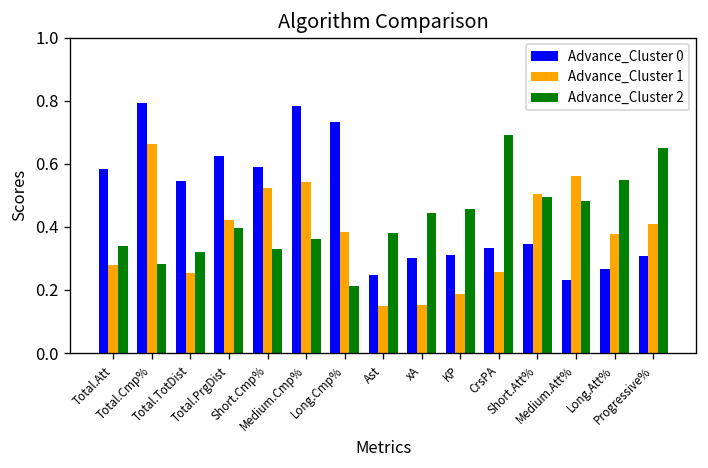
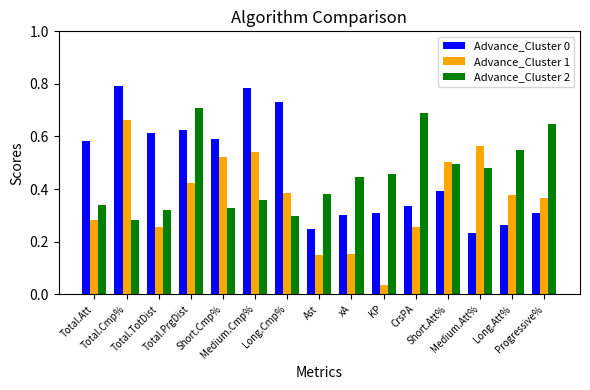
  {
    "Advance_Cluster 0": {
      "Total.Att": 0.58,
      "Total.Cmp%": 0.79,
-     "Total.TotDist": 0.55,
+     "Total.TotDist": 0.61,
      "Total.PrgDist": 0.62,
      "Short.Cmp%": 0.59,
      "Medium.Cmp%": 0.78,
      "Long.Cmp%": 0.73,
      "Ast": 0.25,
      "xA": 0.30,
      "KP": 0.31,
      "CrsPA": 0.33,
-     "Short.Att%": 0.35,
+     "Short.Att%": 0.39,
      "Medium.Att%": 0.23,
      "Long.Att%": 0.26,
      "Progressive%": 0.31
    },
    "Advance_Cluster 1": {
      "Total.Att": 0.28,
      "Total.Cmp%": 0.66,
      "Total.TotDist": 0.25,
      "Total.PrgDist": 0.42,
      "Short.Cmp%": 0.52,
      "Medium.Cmp%": 0.54,
      "Long.Cmp%": 0.38,
      "Ast": 0.15,
      "xA": 0.15,
-     "KP": 0.19,
+     "KP": 0.04,
      "CrsPA": 0.26,
      "Short.Att%": 0.50,
      "Medium.Att%": 0.56,
      "Long.Att%": 0.38,
-     "Progressive%": 0.41
+     "Progressive%": 0.37
    },
    "Advance_Cluster 2": {
      "Total.Att": 0.34,
      "Total.Cmp%": 0.28,
      "Total.TotDist": 0.32,
-     "Total.PrgDist": 0.40,
+     "Total.PrgDist": 0.71,
      "Short.Cmp%": 0.33,
      "Medium.Cmp%": 0.36,
-     "Long.Cmp%": 0.21,
+     "Long.Cmp%": 0.30,
      "Ast": 0.38,
      "xA": 0.44,
      "KP": 0.46,
      "CrsPA": 0.69,
      "Short.Att%": 0.49,
      "Medium.Att%": 0.48,
      "Long.Att%": 0.55,
      "Progressive%": 0.65
    }
  }
